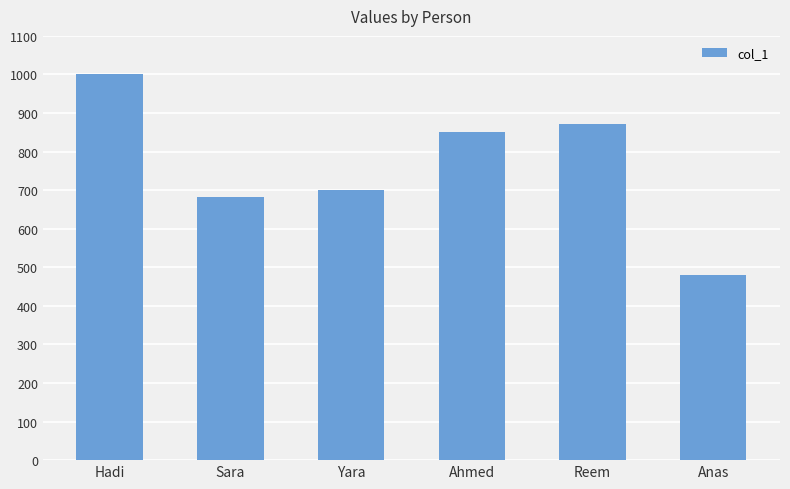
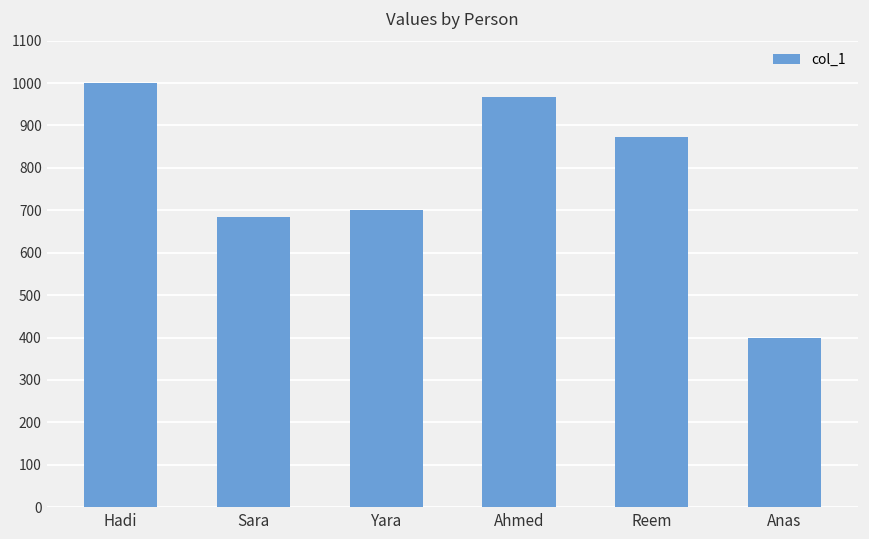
  {
    "Hadi": 1000,
    "Sara": 680,
    "Yara": 700,
-   "Ahmed": 850,
+   "Ahmed": 970,
    "Reem": 870,
-   "Anas": 480
+   "Anas": 400
  }
